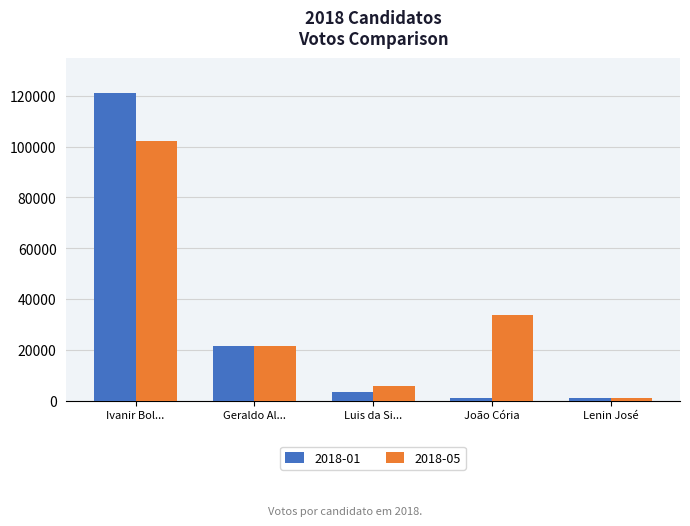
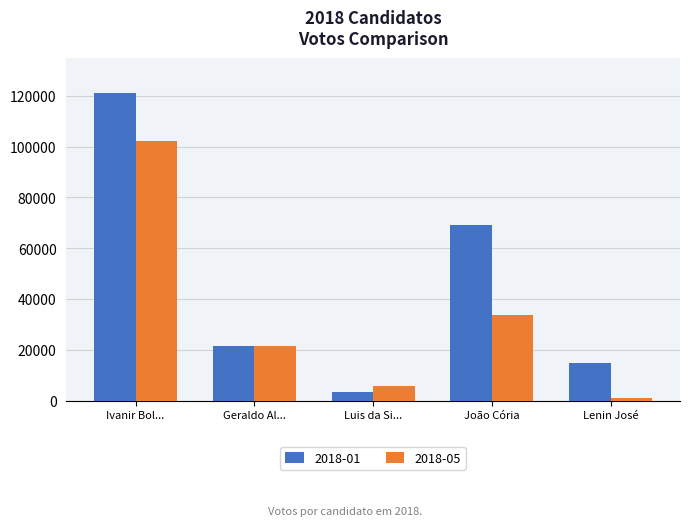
  {
    "2018-01": {
      "Ivanir Bol...": 121000,
      "Geraldo Al...": 21000,
      "Luis da Si...": 3000,
-     "João Cória": 1000,
-     "Lenin José": 1000
+     "João Cória": 69000,
+     "Lenin José": 15000
    },
    "2018-05": {
      "Ivanir Bol...": 102000,
      "Geraldo Al...": 21000,
      "Luis da Si...": 6000,
      "João Cória": 34000
    }
  }
